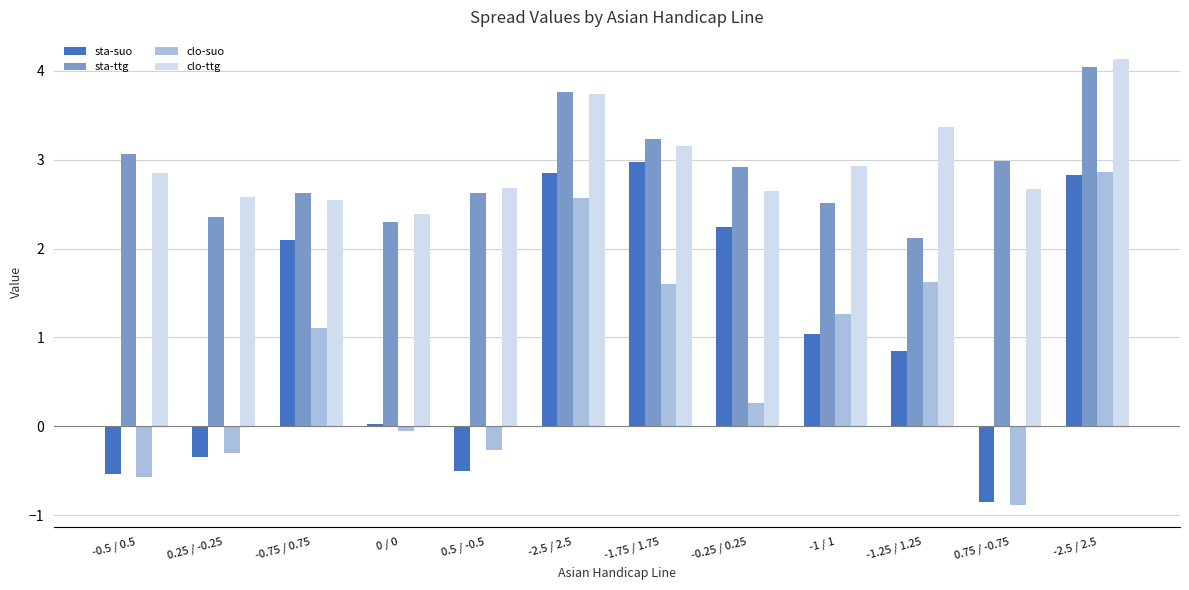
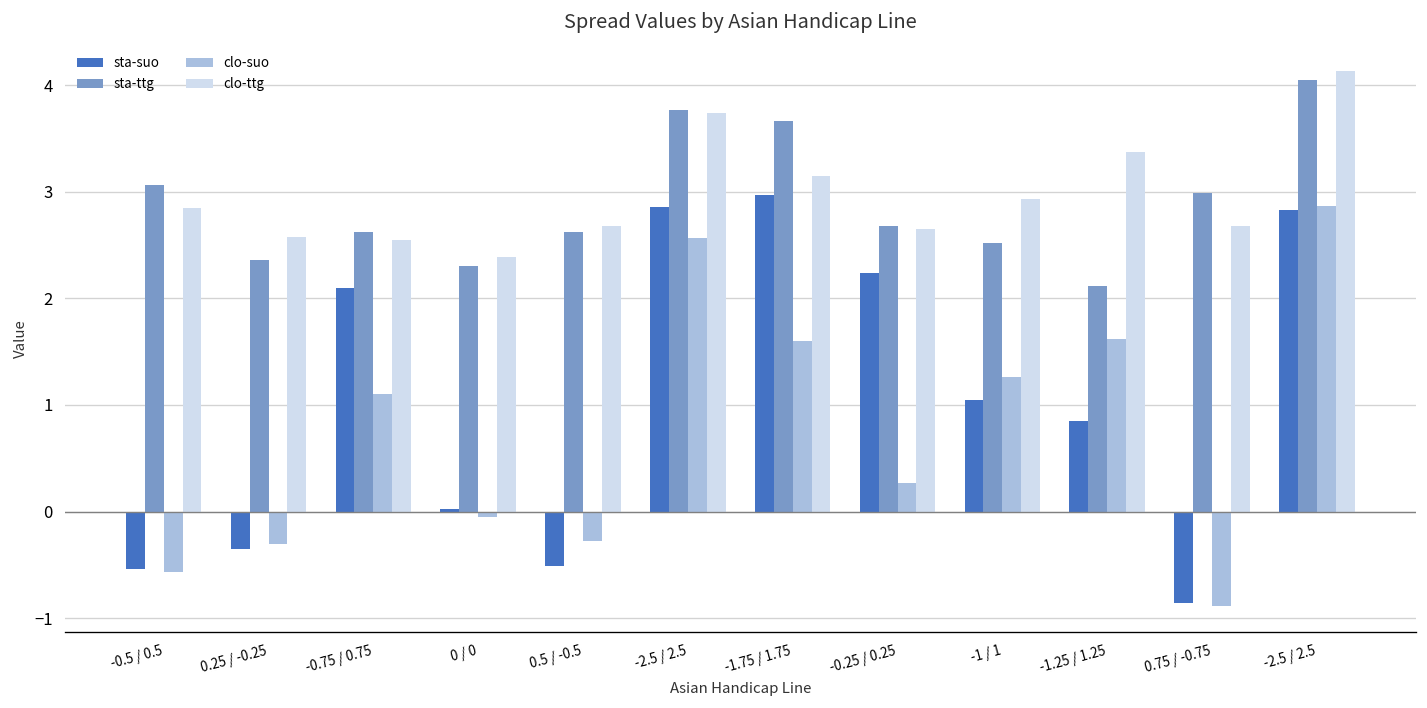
  {
    "sta-suo": {
      "-0.5 / 0.5": -0.5,
      "0.25 / -0.25": -0.3,
      "-0.75 / 0.75": 2.1,
      "0 / 0": 0.0,
      "0.5 / -0.5": -0.5,
      "-1.75 / 1.75": 3.0,
      "-0.25 / 0.25": 2.2,
      "-1 / 1": 1.0,
      "-1.25 / 1.25": 0.8,
      "0.75 / -0.75": -0.9
    },
    "sta-ttg": {
      "-0.5 / 0.5": 3.1,
      "0.25 / -0.25": 2.4,
      "-0.75 / 0.75": 2.6,
      "0 / 0": 2.3,
      "0.5 / -0.5": 2.6,
-     "-1.75 / 1.75": 3.2,
-     "-0.25 / 0.25": 2.9,
+     "-1.75 / 1.75": 3.7,
+     "-0.25 / 0.25": 2.7,
      "-1 / 1": 2.5,
      "-1.25 / 1.25": 2.1,
      "0.75 / -0.75": 3.0
    }
  }
